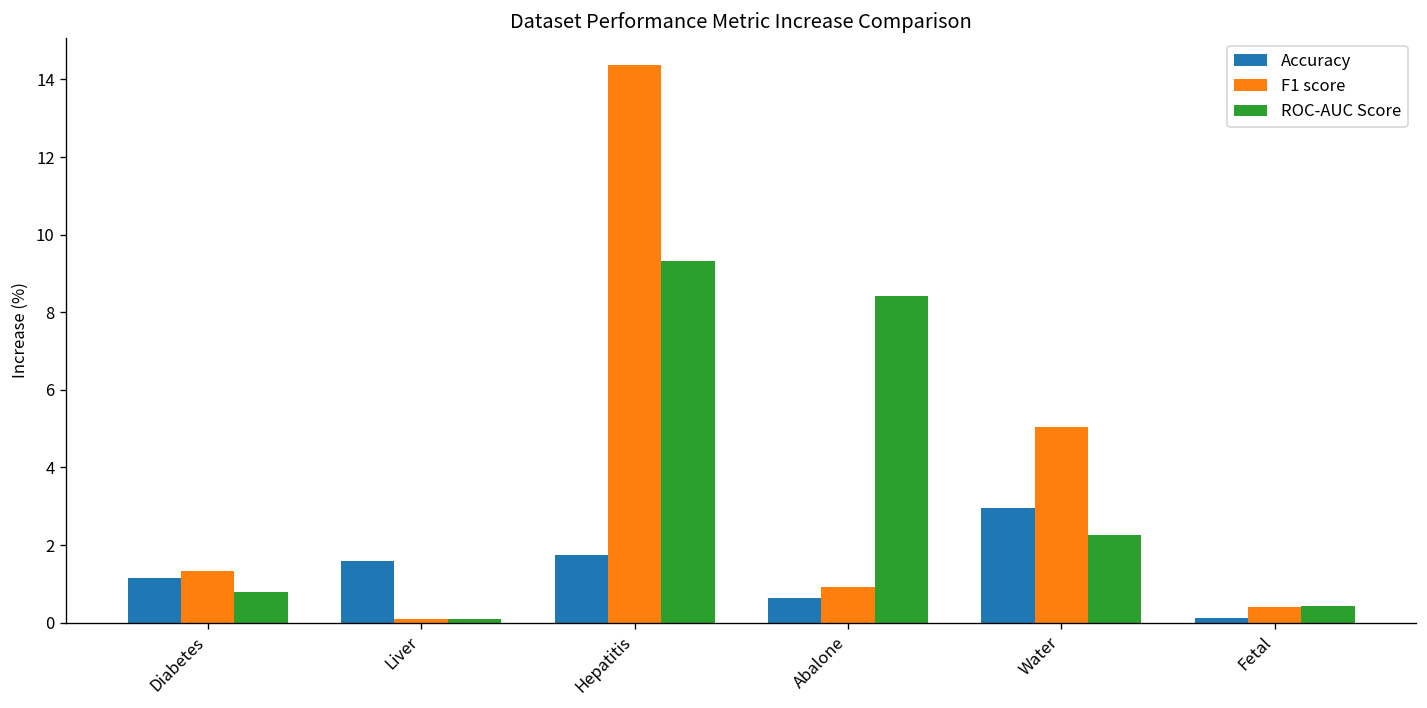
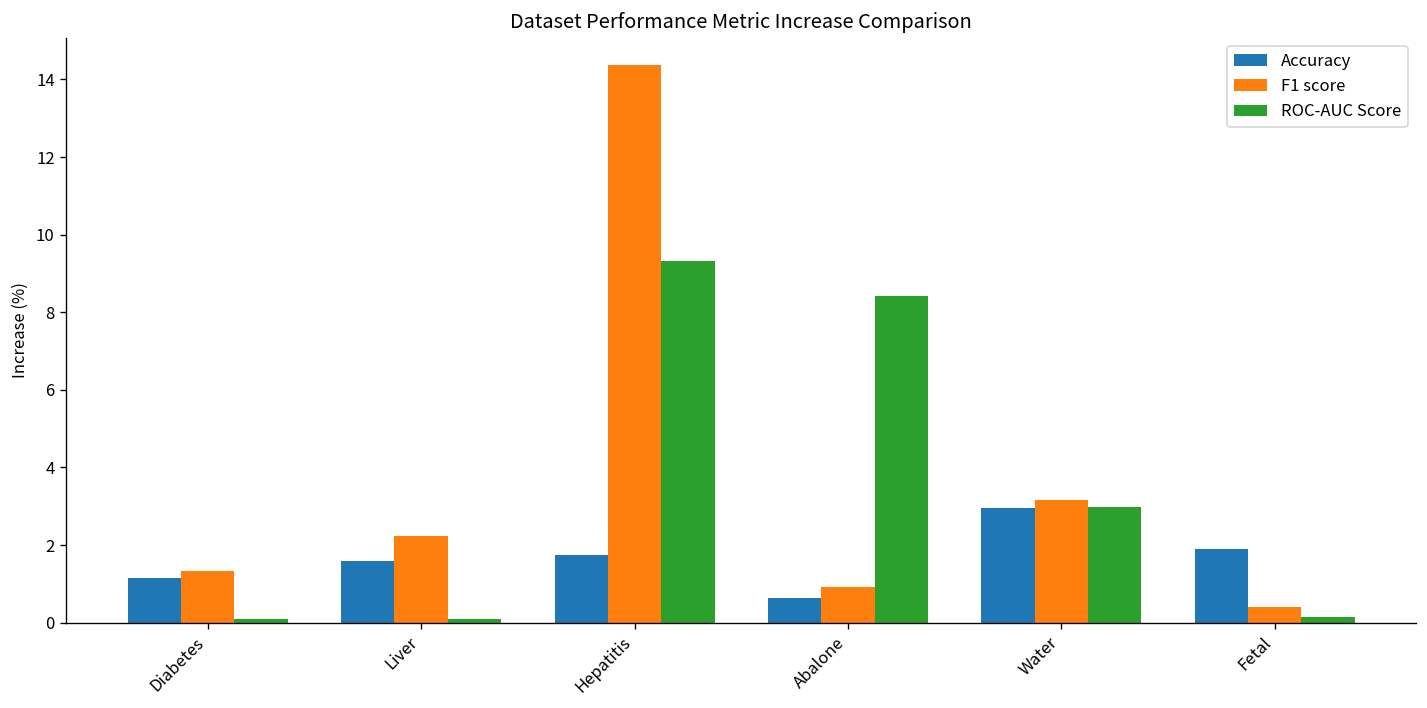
  {
    "Accuracy": {
      "Diabetes": 1.2,
      "Liver": 1.6,
      "Hepatitis": 1.7,
      "Abalone": 0.6,
      "Water": 3.0,
-     "Fetal": 0.1
+     "Fetal": 1.9
    },
    "F1 score": {
      "Diabetes": 1.3,
-     "Liver": 0.1,
+     "Liver": 2.2,
      "Hepatitis": 14.4,
      "Abalone": 0.9,
-     "Water": 5.0,
+     "Water": 3.2,
      "Fetal": 0.4
    },
    "ROC-AUC Score": {
-     "Diabetes": 0.8,
+     "Diabetes": 0.1,
      "Liver": 0.1,
      "Hepatitis": 9.3,
      "Abalone": 8.4,
-     "Water": 2.3,
-     "Fetal": 0.4
+     "Water": 3.0,
+     "Fetal": 0.2
    }
  }
